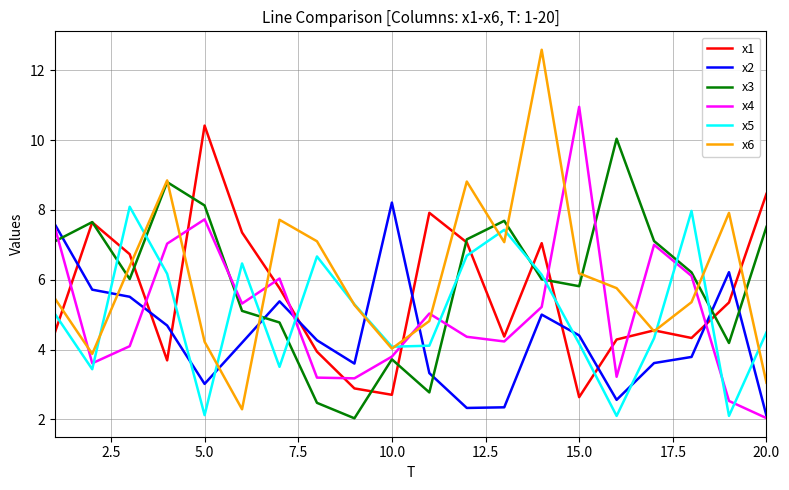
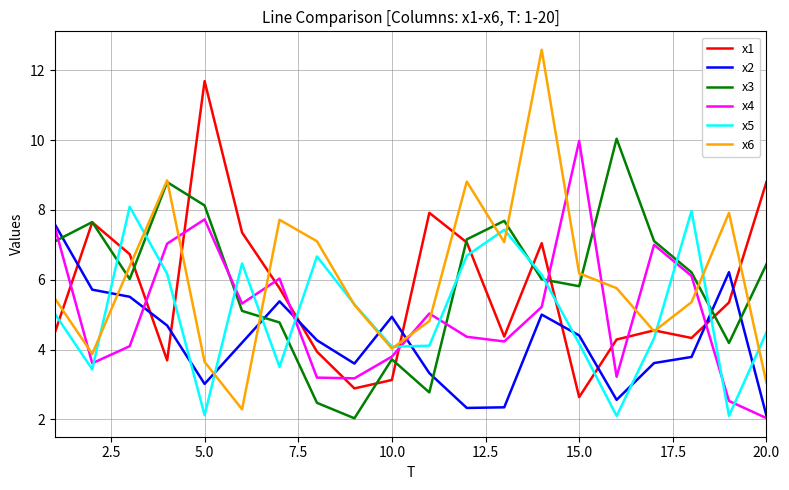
  {
    "x1": {
-     "5.0": 10.4,
-     "10.0": 2.7,
+     "5.0": 11.7,
+     "10.0": 3.1,
      "15.0": 2.6,
-     "20.0": 8.5
+     "20.0": 8.8
    },
    "x2": {
      "5.0": 3.0,
-     "10.0": 8.2,
+     "10.0": 4.9,
      "15.0": 4.4
    },
    "x3": {
      "5.0": 8.1,
      "10.0": 3.7,
      "15.0": 5.8,
-     "20.0": 7.5
+     "20.0": 6.4
    },
    "x4": {
      "5.0": 7.7,
      "10.0": 3.8,
-     "15.0": 11.0
+     "15.0": 10.0
    },
    "x5": {
      "5.0": 2.1,
      "15.0": 4.2,
      "20.0": 4.5
    },
    "x6": {
-     "5.0": 4.2,
+     "5.0": 3.6,
      "15.0": 6.2,
      "20.0": 3.0
    }
  }
